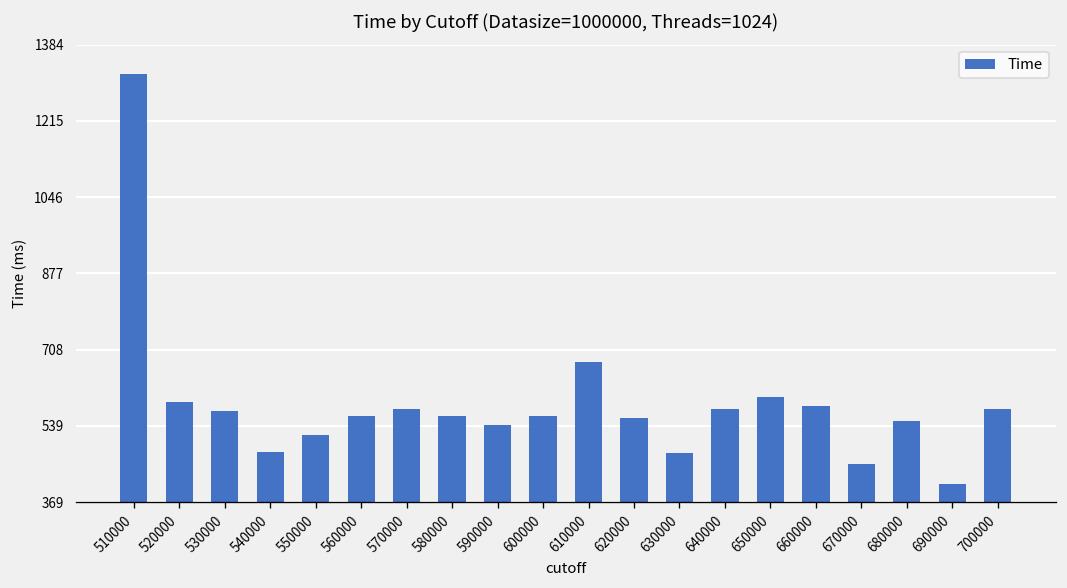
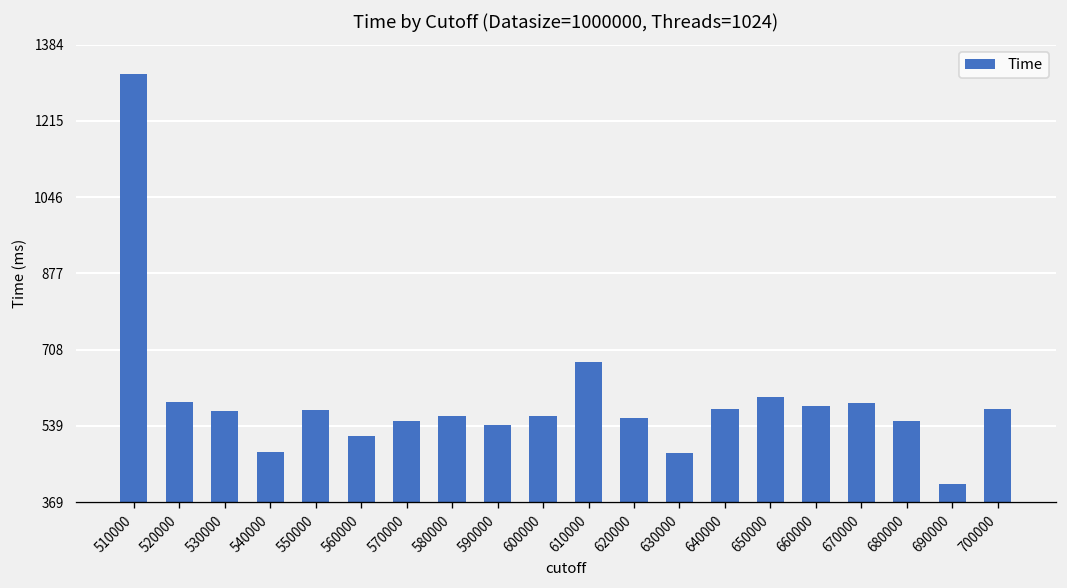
  {
    "510000": 1320,
    "520000": 590,
    "530000": 570,
    "540000": 480,
-   "550000": 520,
-   "560000": 560,
-   "570000": 580,
+   "550000": 580,
+   "560000": 520,
+   "570000": 550,
    "580000": 560,
    "590000": 540,
    "600000": 560,
    "610000": 680,
    "620000": 560,
    "630000": 480,
    "640000": 580,
    "650000": 600,
    "660000": 580,
-   "670000": 450,
+   "670000": 590,
    "680000": 550,
    "690000": 410,
    "700000": 580
  }
